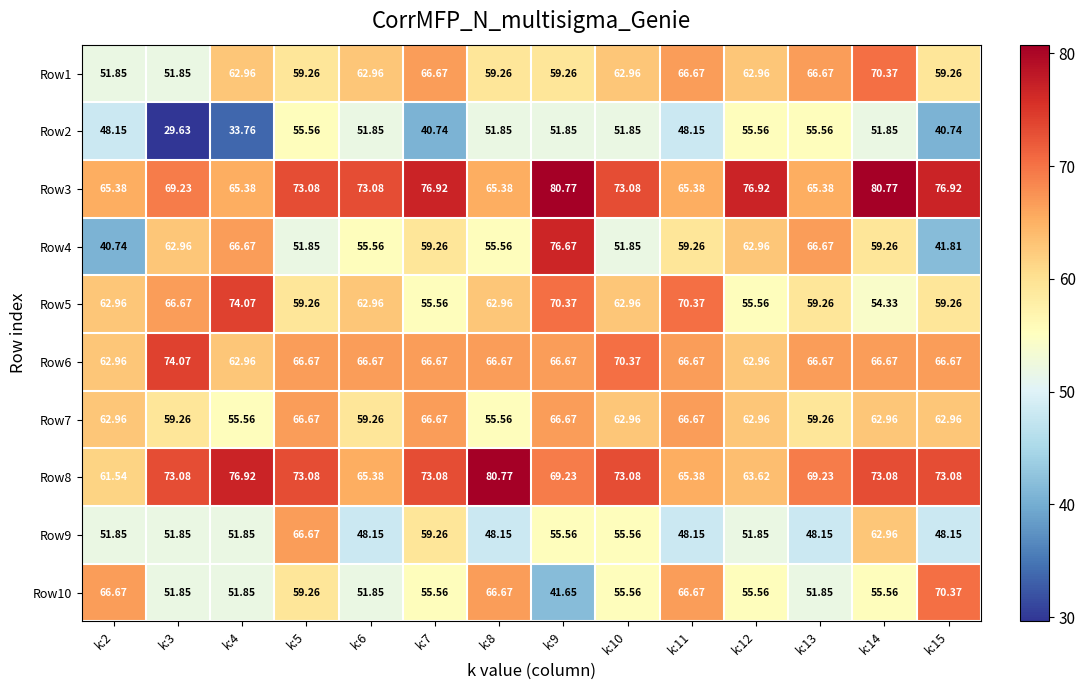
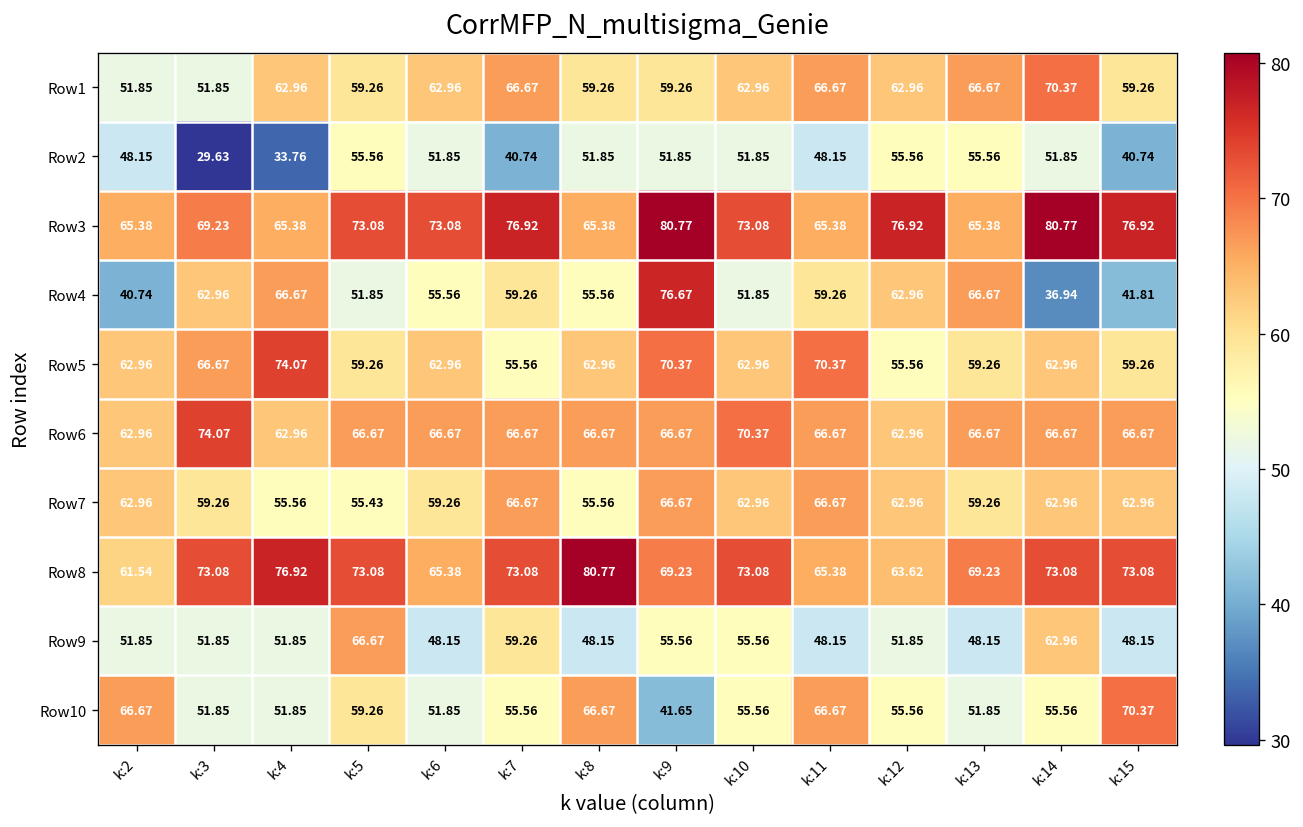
  {
    "Row1": {
      "k:2": 51.85,
      "k:3": 51.85,
      "k:4": 62.96,
      "k:5": 59.26,
      "k:6": 62.96,
      "k:7": 66.67,
      "k:8": 59.26,
      "k:9": 59.26,
      "k:10": 62.96,
      "k:11": 66.67,
      "k:12": 62.96,
      "k:13": 66.67,
      "k:14": 70.37,
      "k:15": 59.26
    },
    "Row2": {
      "k:2": 48.15,
      "k:3": 29.63,
      "k:4": 33.76,
      "k:5": 55.56,
      "k:6": 51.85,
      "k:7": 40.74,
      "k:8": 51.85,
      "k:9": 51.85,
      "k:10": 51.85,
      "k:11": 48.15,
      "k:12": 55.56,
      "k:13": 55.56,
      "k:14": 51.85,
      "k:15": 40.74
    },
    "Row3": {
      "k:2": 65.38,
      "k:3": 69.23,
      "k:4": 65.38,
      "k:5": 73.08,
      "k:6": 73.08,
      "k:7": 76.92,
      "k:8": 65.38,
      "k:9": 80.77,
      "k:10": 73.08,
      "k:11": 65.38,
      "k:12": 76.92,
      "k:13": 65.38,
      "k:14": 80.77,
      "k:15": 76.92
    },
    "Row4": {
      "k:2": 40.74,
      "k:3": 62.96,
      "k:4": 66.67,
      "k:5": 51.85,
      "k:6": 55.56,
      "k:7": 59.26,
      "k:8": 55.56,
      "k:9": 76.67,
      "k:10": 51.85,
      "k:11": 59.26,
      "k:12": 62.96,
      "k:13": 66.67,
-     "k:14": 59.26,
+     "k:14": 36.94,
      "k:15": 41.81
    },
    "Row5": {
      "k:2": 62.96,
      "k:3": 66.67,
      "k:4": 74.07,
      "k:5": 59.26,
      "k:6": 62.96,
      "k:7": 55.56,
      "k:8": 62.96,
      "k:9": 70.37,
      "k:10": 62.96,
      "k:11": 70.37,
      "k:12": 55.56,
      "k:13": 59.26,
-     "k:14": 54.33,
+     "k:14": 62.96,
      "k:15": 59.26
    },
    "Row6": {
      "k:2": 62.96,
      "k:3": 74.07,
      "k:4": 62.96,
      "k:5": 66.67,
      "k:6": 66.67,
      "k:7": 66.67,
      "k:8": 66.67,
      "k:9": 66.67,
      "k:10": 70.37,
      "k:11": 66.67,
      "k:12": 62.96,
      "k:13": 66.67,
      "k:14": 66.67,
      "k:15": 66.67
    },
    "Row7": {
      "k:2": 62.96,
      "k:3": 59.26,
      "k:4": 55.56,
-     "k:5": 66.67,
+     "k:5": 55.43,
      "k:6": 59.26,
      "k:7": 66.67,
      "k:8": 55.56,
      "k:9": 66.67,
      "k:10": 62.96,
      "k:11": 66.67,
      "k:12": 62.96,
      "k:13": 59.26,
      "k:14": 62.96,
      "k:15": 62.96
    },
    "Row8": {
      "k:2": 61.54,
      "k:3": 73.08,
      "k:4": 76.92,
      "k:5": 73.08,
      "k:6": 65.38,
      "k:7": 73.08,
      "k:8": 80.77,
      "k:9": 69.23,
      "k:10": 73.08,
      "k:11": 65.38,
      "k:12": 63.62,
      "k:13": 69.23,
      "k:14": 73.08,
      "k:15": 73.08
    },
    "Row9": {
      "k:2": 51.85,
      "k:3": 51.85,
      "k:4": 51.85,
      "k:5": 66.67,
      "k:6": 48.15,
      "k:7": 59.26,
      "k:8": 48.15,
      "k:9": 55.56,
      "k:10": 55.56,
      "k:11": 48.15,
      "k:12": 51.85,
      "k:13": 48.15,
      "k:14": 62.96,
      "k:15": 48.15
    },
    "Row10": {
      "k:2": 66.67,
      "k:3": 51.85,
      "k:4": 51.85,
      "k:5": 59.26,
      "k:6": 51.85,
      "k:7": 55.56,
      "k:8": 66.67,
      "k:9": 41.65,
      "k:10": 55.56,
      "k:11": 66.67,
      "k:12": 55.56,
      "k:13": 51.85,
      "k:14": 55.56,
      "k:15": 70.37
    }
  }
